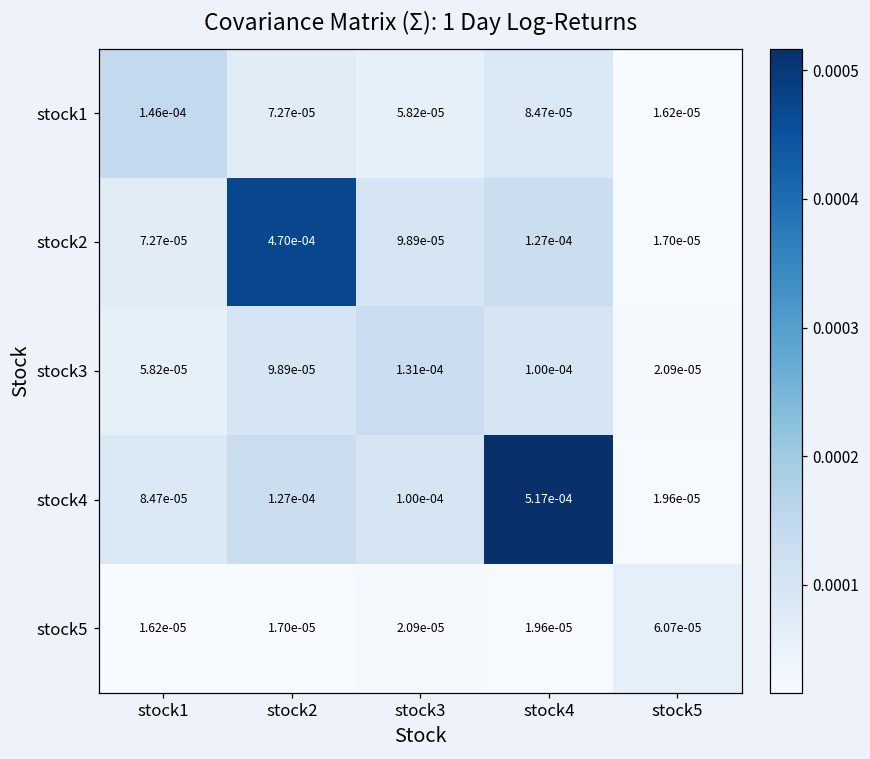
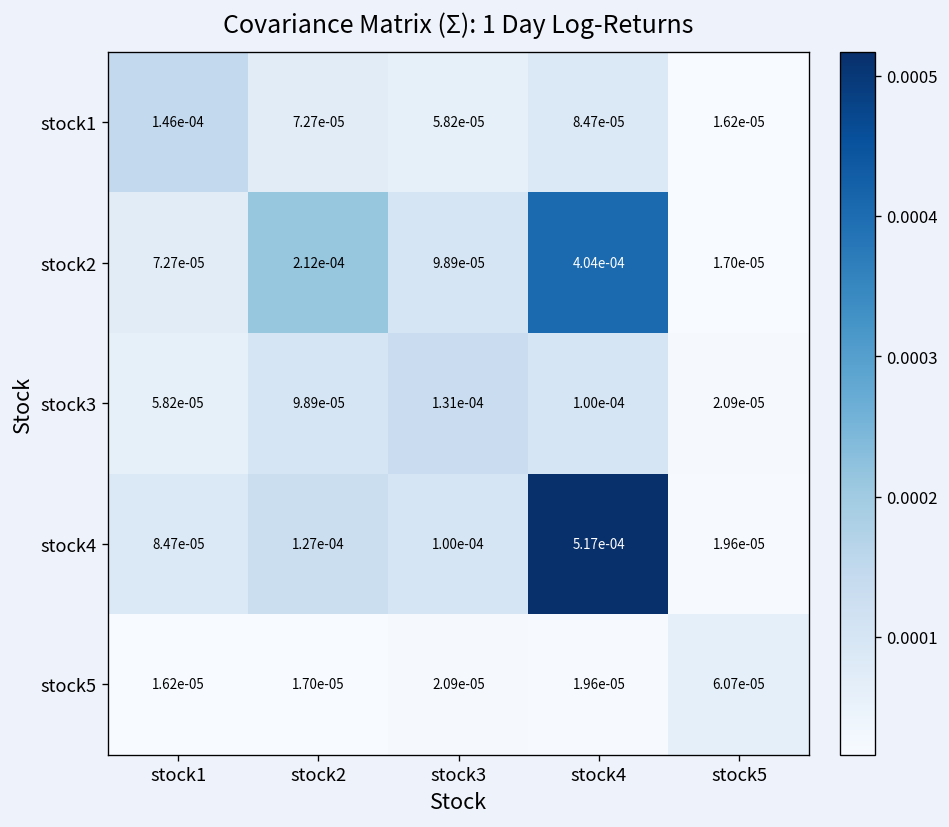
  {
    "stock1": {
      "stock1": "1.46e-04",
      "stock2": "7.27e-05",
      "stock3": "5.82e-05",
      "stock4": "8.47e-05",
      "stock5": "1.62e-05"
    },
    "stock2": {
      "stock1": "7.27e-05",
-     "stock2": "4.70e-04",
+     "stock2": "2.12e-04",
      "stock3": "9.89e-05",
-     "stock4": "1.27e-04",
+     "stock4": "4.04e-04",
      "stock5": "1.70e-05"
    },
    "stock3": {
      "stock1": "5.82e-05",
      "stock2": "9.89e-05",
      "stock3": "1.31e-04",
      "stock4": "1.00e-04",
      "stock5": "2.09e-05"
    },
    "stock4": {
      "stock1": "8.47e-05",
      "stock2": "1.27e-04",
      "stock3": "1.00e-04",
      "stock4": "5.17e-04",
      "stock5": "1.96e-05"
    },
    "stock5": {
      "stock1": "1.62e-05",
      "stock2": "1.70e-05",
      "stock3": "2.09e-05",
      "stock4": "1.96e-05",
      "stock5": "6.07e-05"
    }
  }
